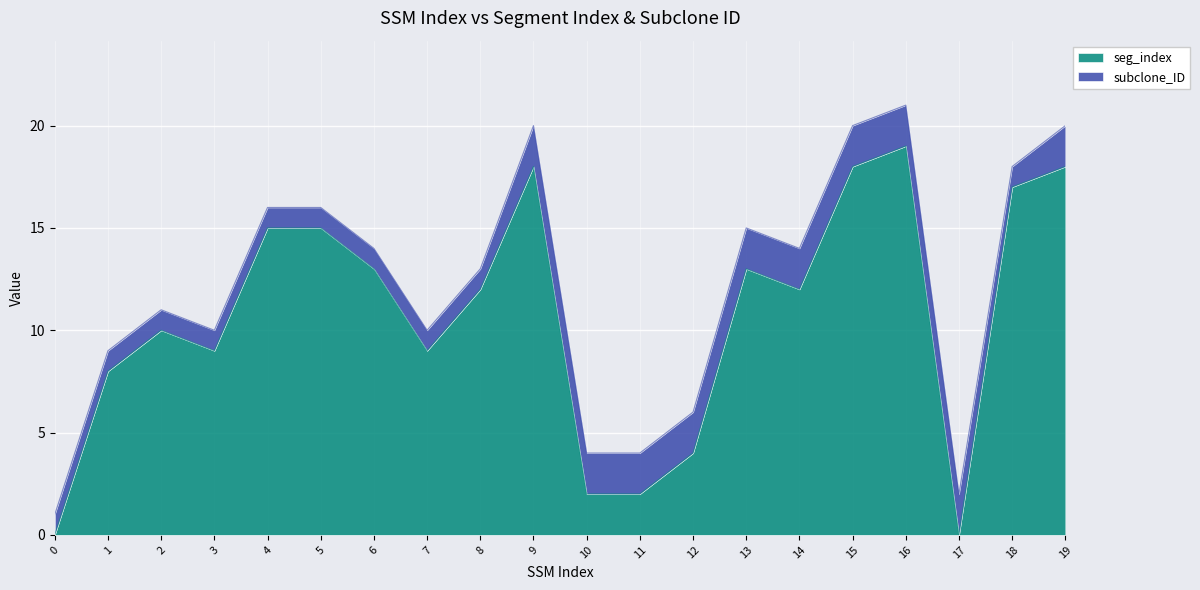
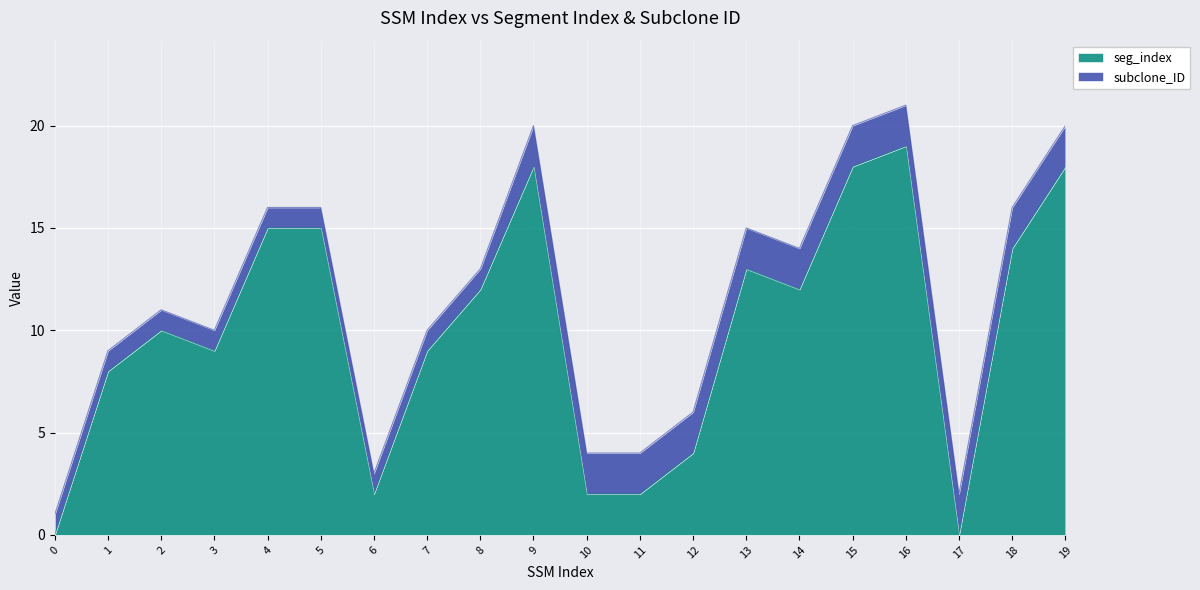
  {
    "seg_index": {
      "0": 0,
      "1": 8,
      "2": 10,
      "3": 9,
      "4": 15,
      "5": 15,
-     "6": 13,
+     "6": 2,
      "7": 9,
      "8": 12,
      "9": 18,
      "10": 2,
      "11": 2,
      "12": 4,
      "13": 13,
      "14": 12,
      "15": 18,
      "16": 19,
      "17": 0,
-     "18": 17,
+     "18": 14,
      "19": 18
    },
    "subclone_ID": {
      "0": 1,
      "1": 1,
      "2": 1,
      "3": 1,
      "4": 1,
      "5": 1,
      "6": 1,
      "7": 1,
      "8": 1,
      "9": 2,
      "10": 2,
      "11": 2,
      "12": 2,
      "13": 2,
      "14": 2,
      "15": 2,
      "16": 2,
      "17": 2,
-     "18": 1,
+     "18": 2,
      "19": 2
    }
  }
